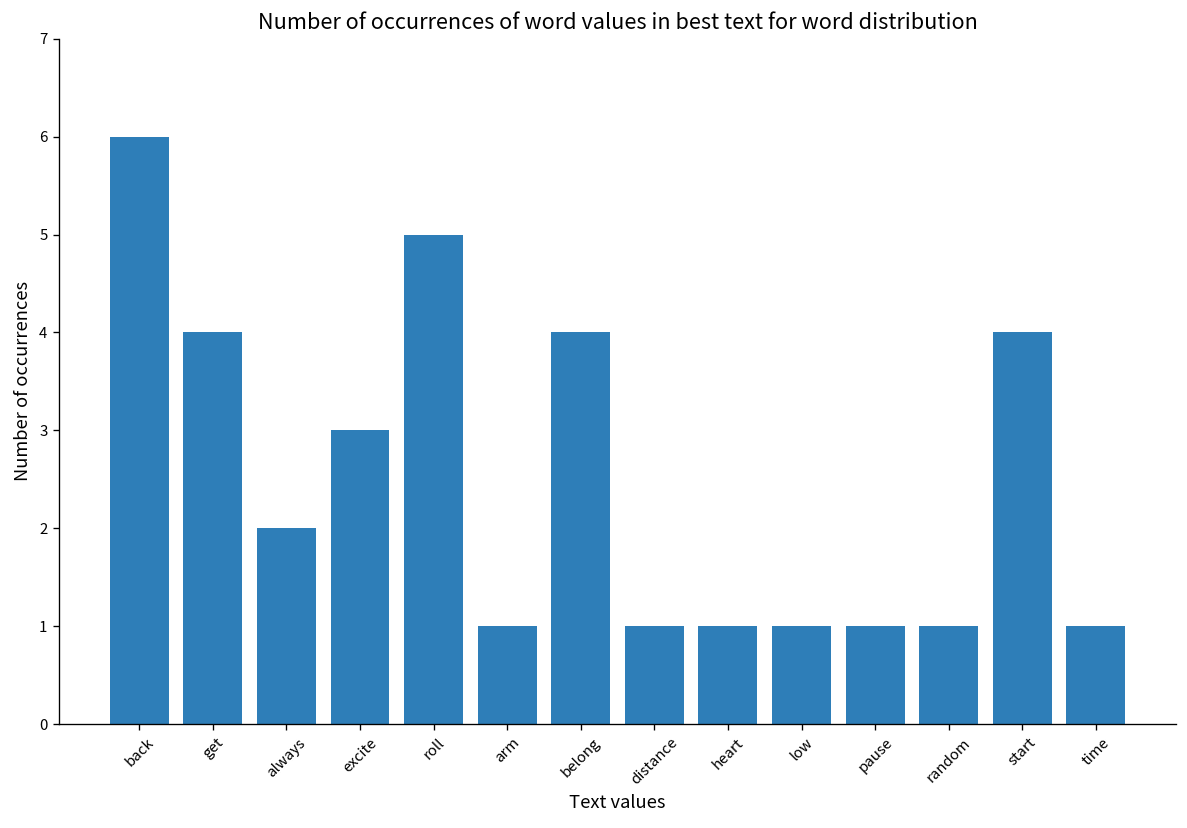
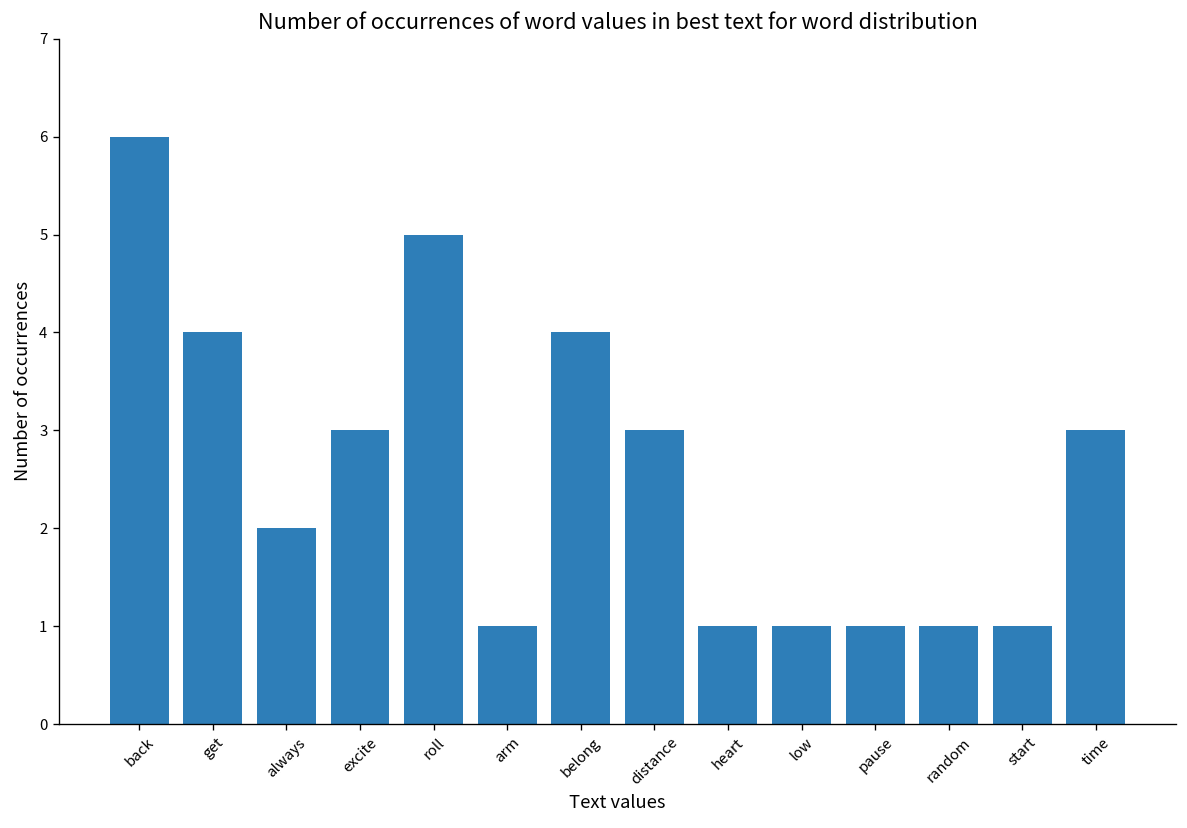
  {
    "back": 6,
    "get": 4,
    "always": 2,
    "excite": 3,
    "roll": 5,
    "arm": 1,
    "belong": 4,
-   "distance": 1,
+   "distance": 3,
    "heart": 1,
    "low": 1,
    "pause": 1,
    "random": 1,
-   "start": 4,
-   "time": 1
+   "start": 1,
+   "time": 3
  }
